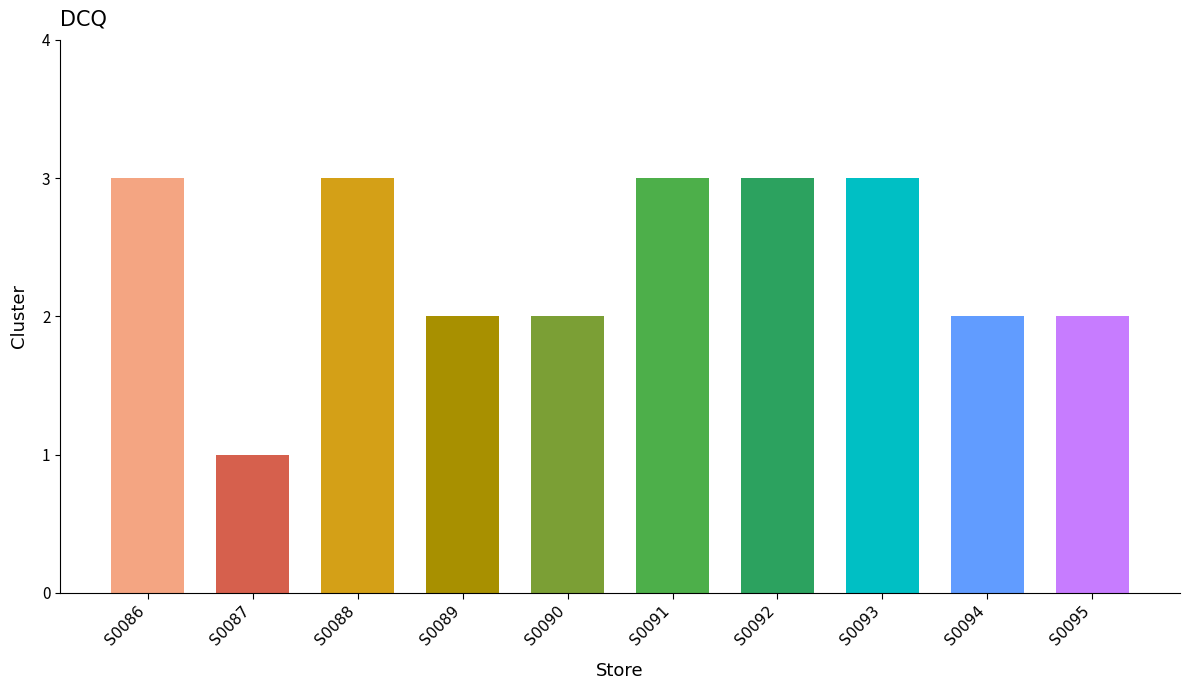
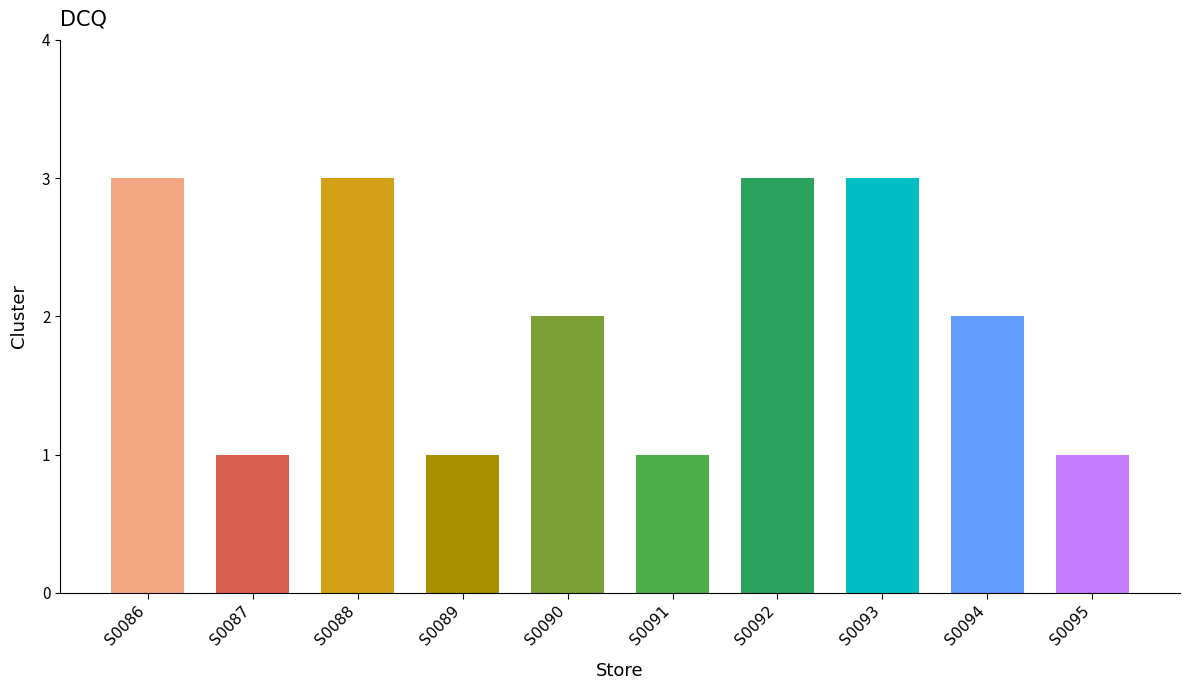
  {
    "S0086": 3,
    "S0087": 1,
    "S0088": 3,
-   "S0089": 2,
+   "S0089": 1,
    "S0090": 2,
-   "S0091": 3,
+   "S0091": 1,
    "S0092": 3,
    "S0093": 3,
    "S0094": 2,
-   "S0095": 2
+   "S0095": 1
  }
